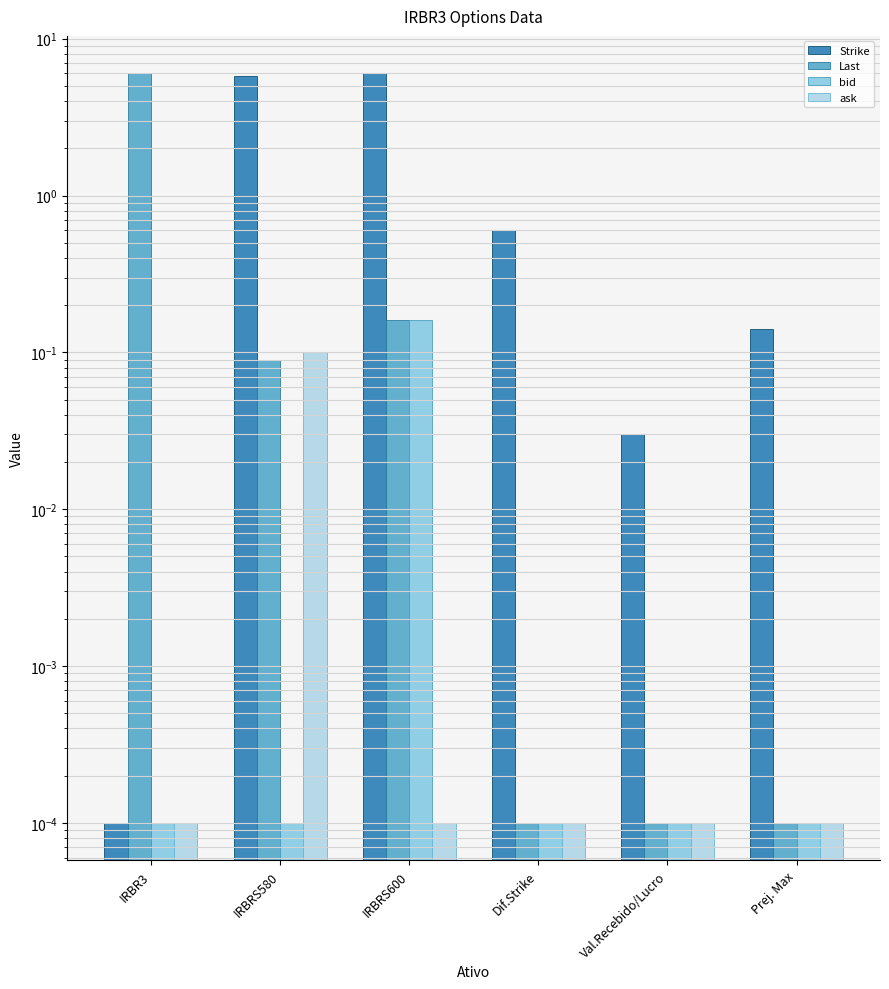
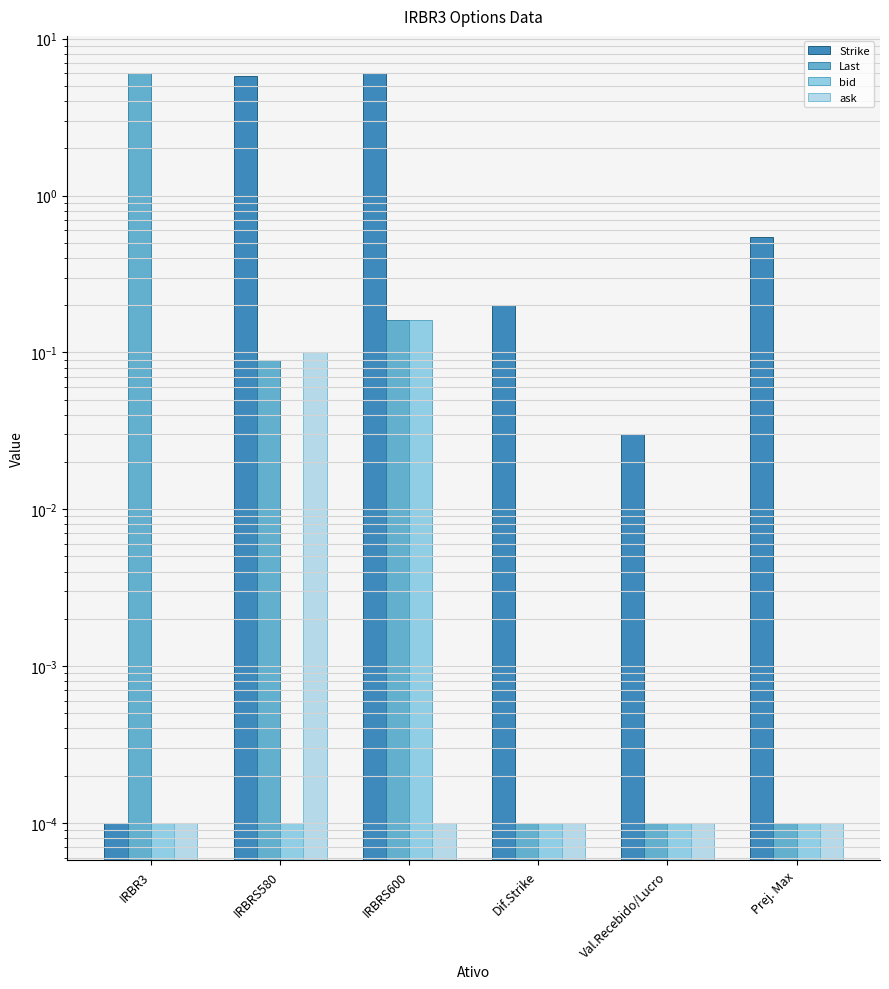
  {
    "Strike": {
      "IRBR3": 0.00010,
      "IRBRS580": 5.8,
      "IRBRS600": 6.0,
-     "Dif.Strike": 0.6,
+     "Dif.Strike": 0.2,
      "Val.Recebido/Lucro": 0.03,
-     "Prej. Max": 0.14
+     "Prej. Max": 0.54
    },
    "Last": {
      "IRBR3": 6.0,
      "IRBRS580": 0.09,
      "IRBRS600": 0.16,
      "Dif.Strike": 0.00010,
      "Val.Recebido/Lucro": 0.00010,
      "Prej. Max": 0.00010
    }
  }
